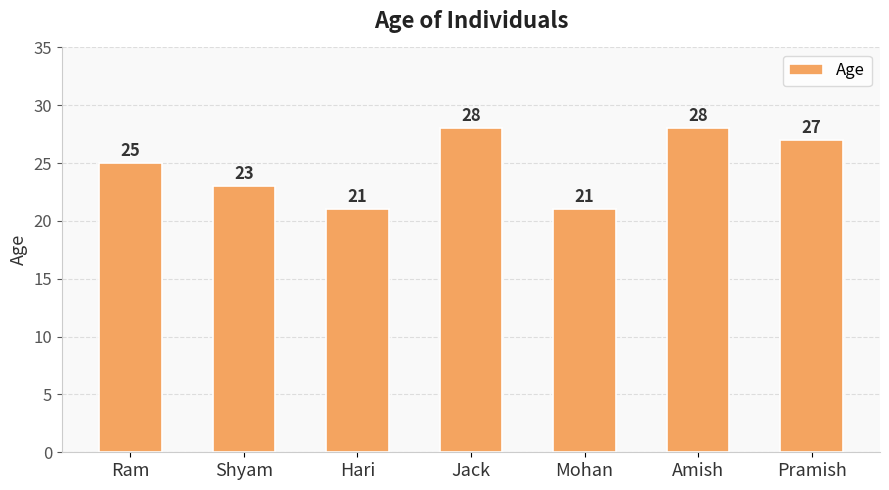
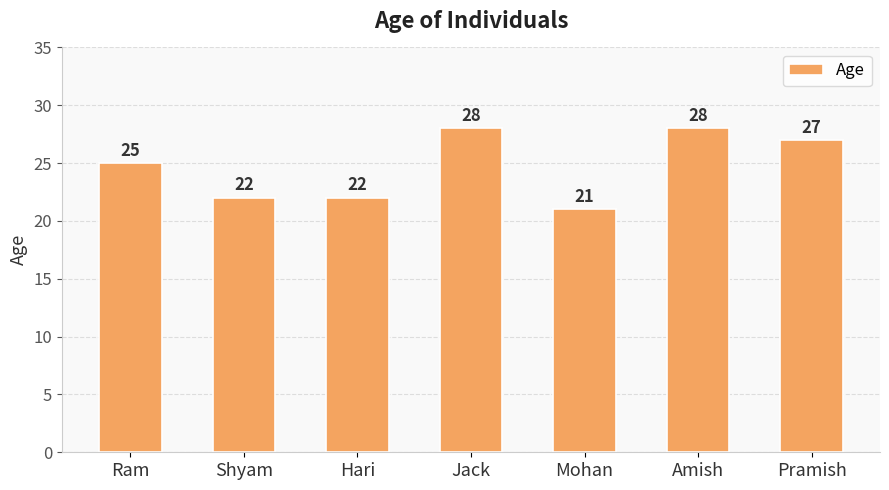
  {
    "Ram": 25,
-   "Shyam": 23,
-   "Hari": 21,
+   "Shyam": 22,
+   "Hari": 22,
    "Jack": 28,
    "Mohan": 21,
    "Amish": 28,
    "Pramish": 27
  }
